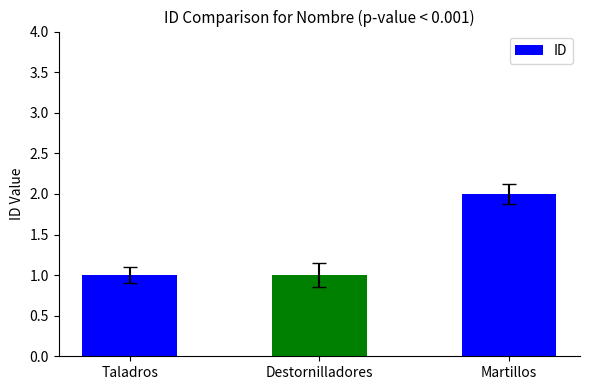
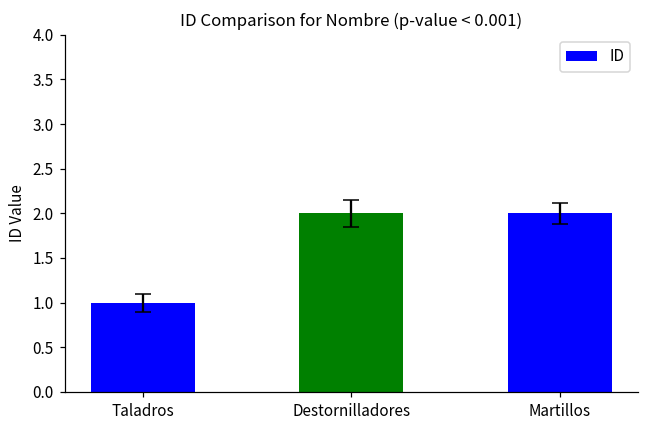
  {
    "ID": {
      "Taladros": 1,
-     "Destornilladores": 1,
+     "Destornilladores": 2,
      "Martillos": 2
    }
  }
